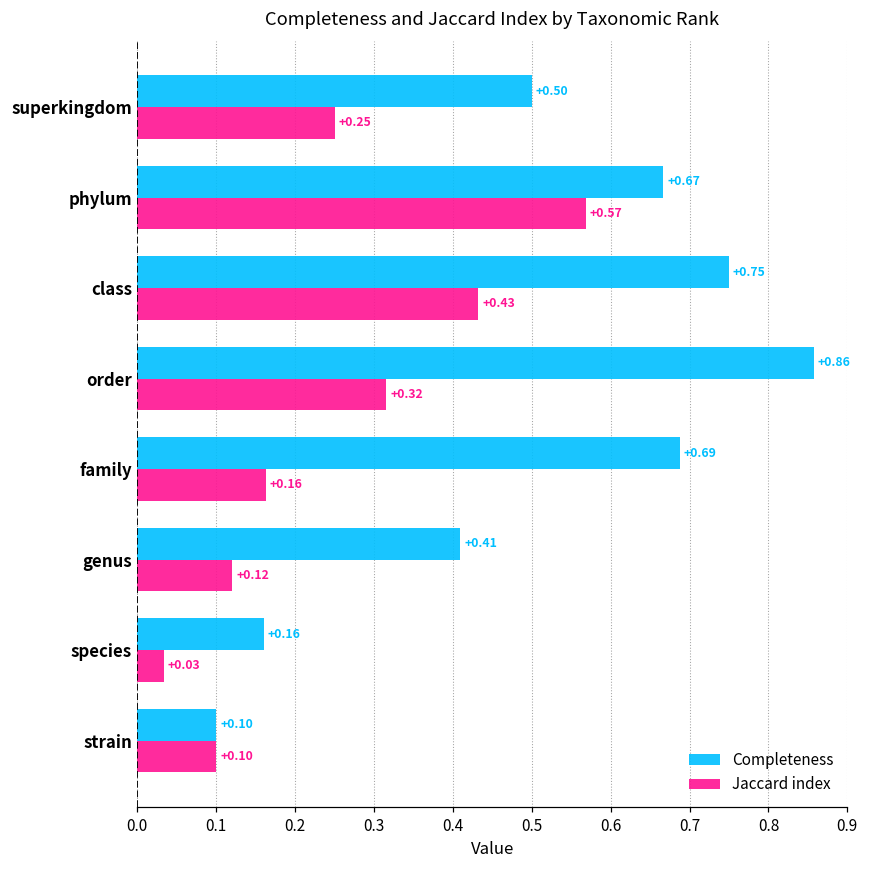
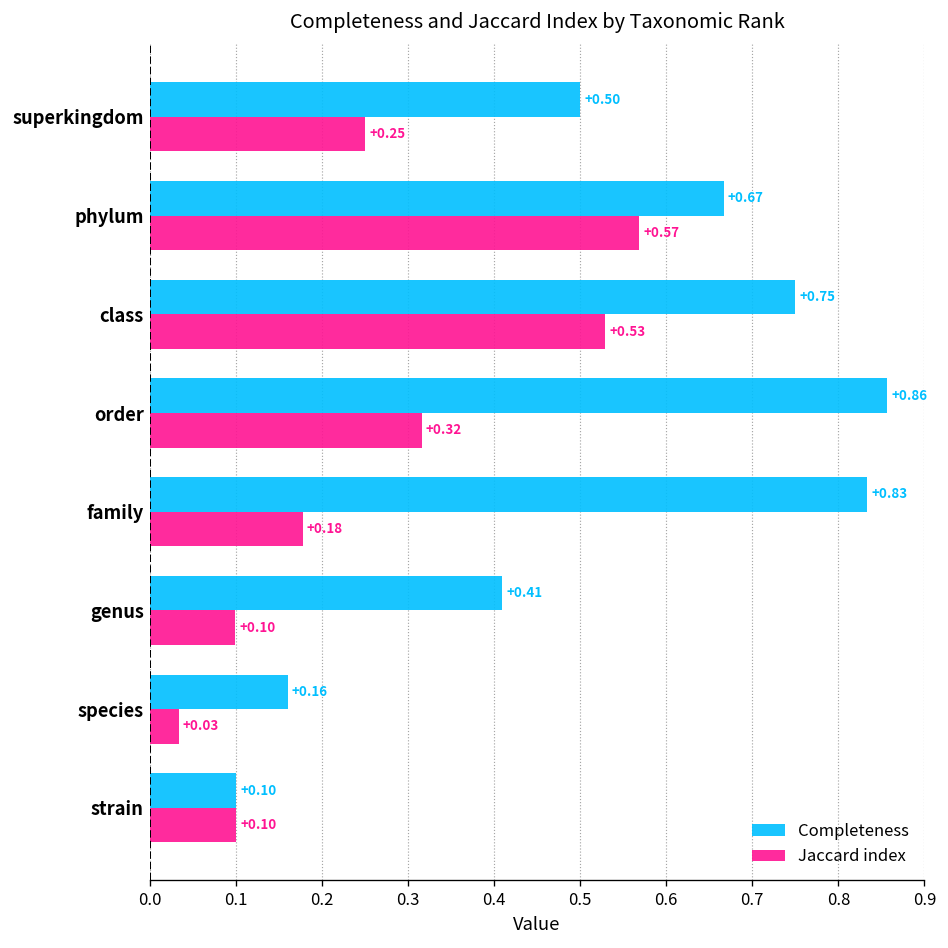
  {
    "Completeness": {
      "superkingdom": "+0.50",
      "phylum": "+0.67",
      "class": "+0.75",
      "order": "+0.86",
-     "family": "+0.69",
+     "family": "+0.83",
      "genus": "+0.41",
      "species": "+0.16",
      "strain": "+0.10"
    },
    "Jaccard index": {
      "superkingdom": "+0.25",
      "phylum": "+0.57",
-     "class": "+0.43",
+     "class": "+0.53",
      "order": "+0.32",
-     "family": "+0.16",
-     "genus": "+0.12",
+     "family": "+0.18",
+     "genus": "+0.10",
      "species": "+0.03",
      "strain": "+0.10"
    }
  }
